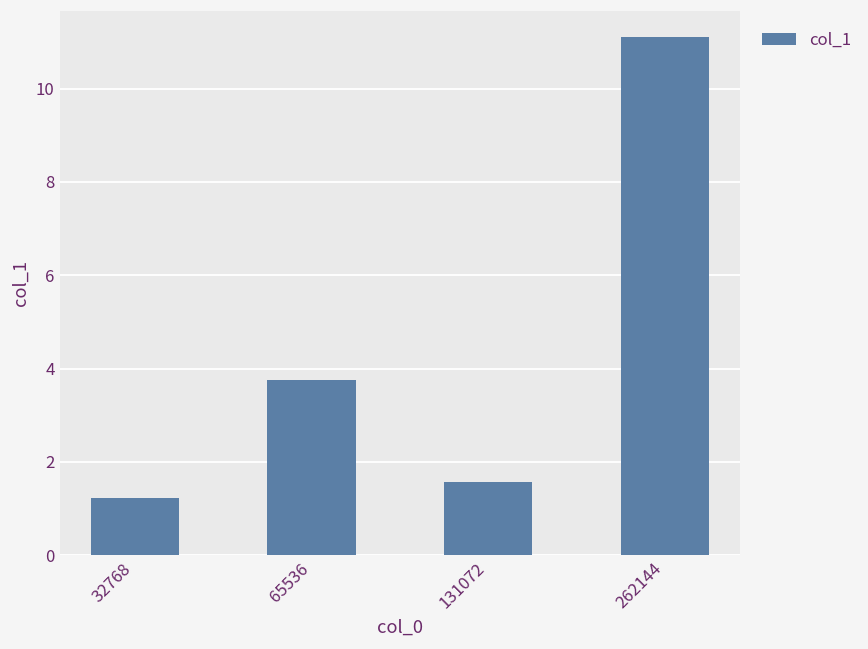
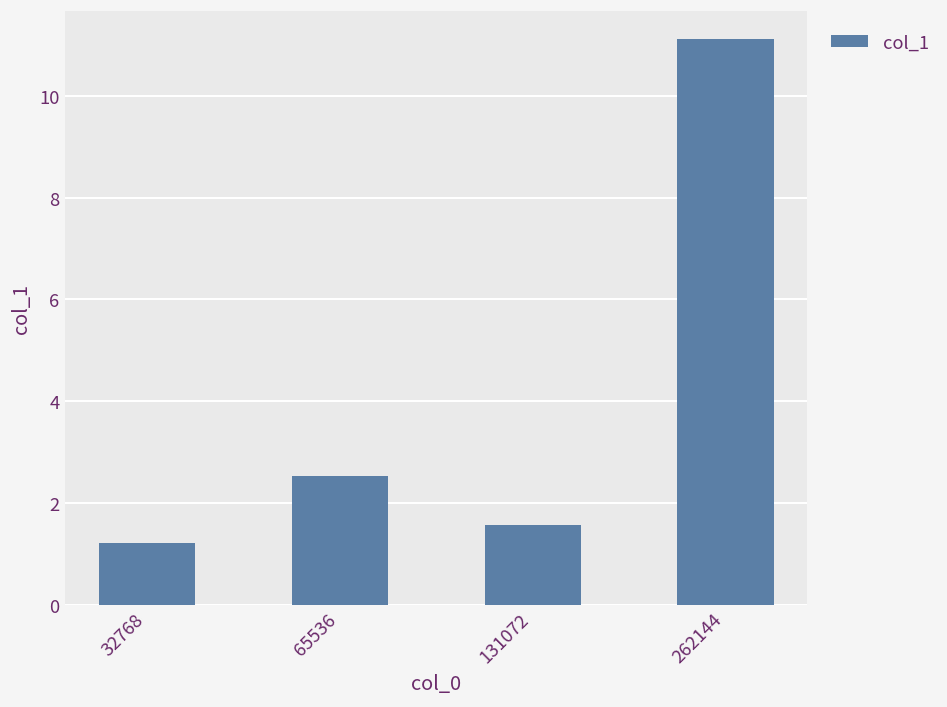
  {
    "32768": 1.2,
-   "65536": 3.8,
+   "65536": 2.5,
    "131072": 1.6,
    "262144": 11.1
  }
